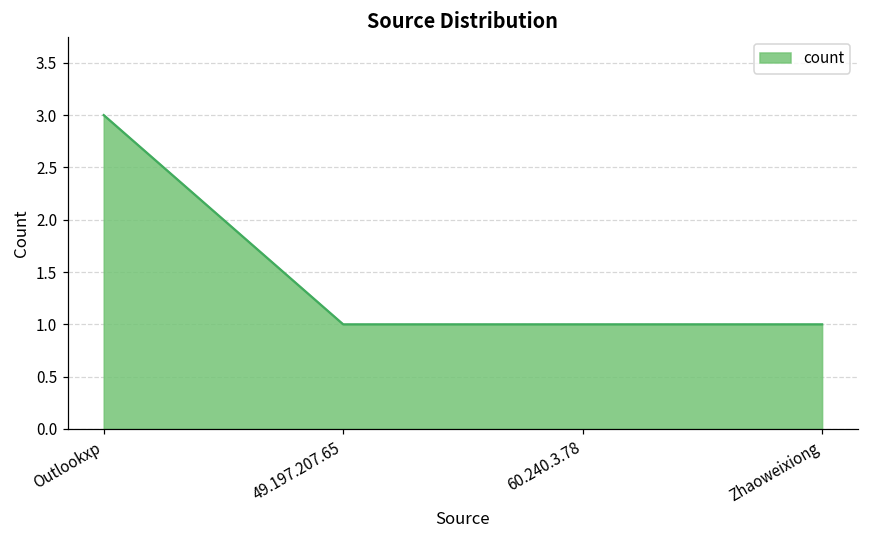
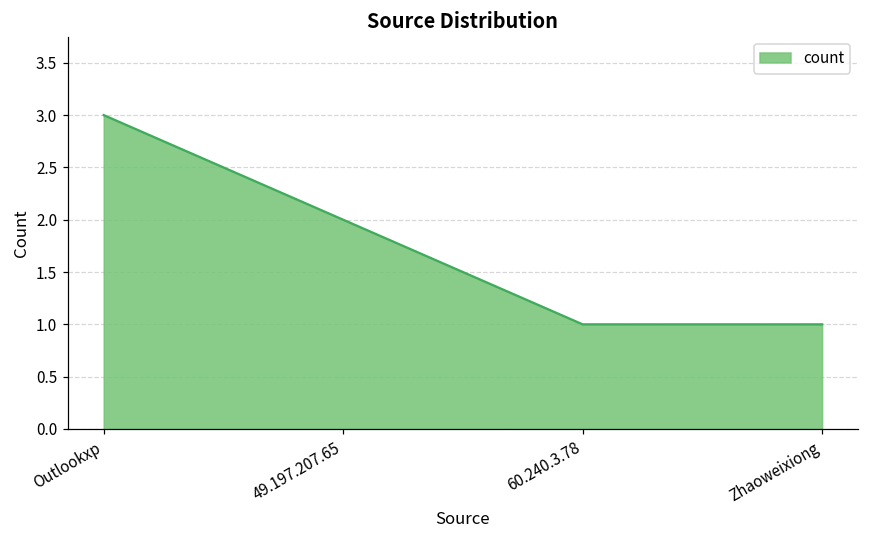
  {
    "Outlookxp": 3,
-   "49.197.207.65": 1,
+   "49.197.207.65": 2,
    "60.240.3.78": 1,
    "Zhaoweixiong": 1
  }
